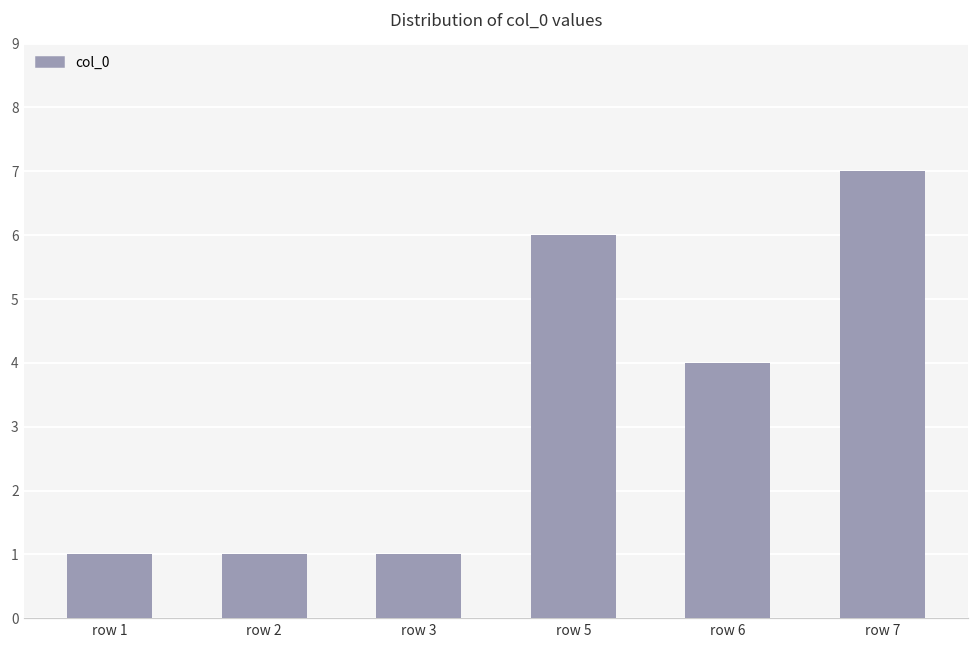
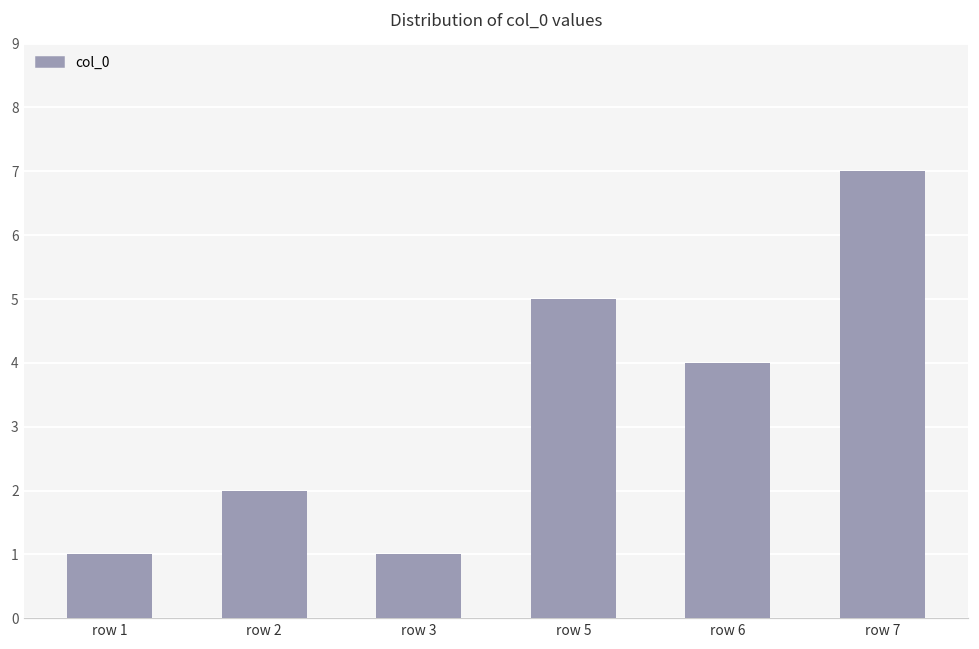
  {
    "row 1": 1,
-   "row 2": 1,
+   "row 2": 2,
    "row 3": 1,
-   "row 5": 6,
+   "row 5": 5,
    "row 6": 4,
    "row 7": 7
  }
